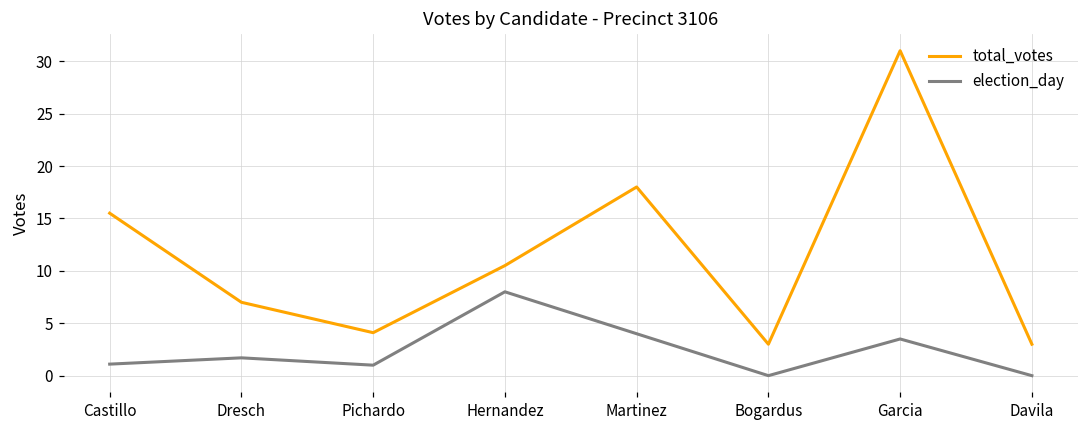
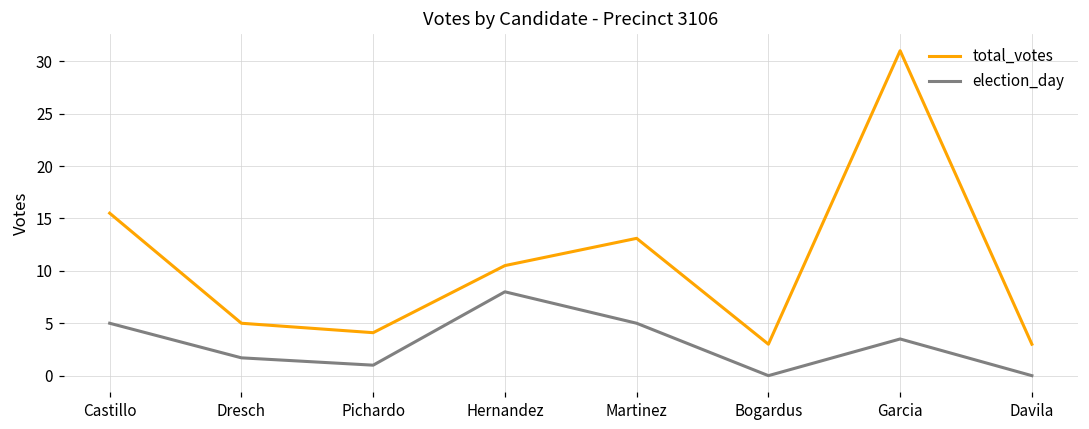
  {
    "total_votes": {
      "Castillo": 16,
-     "Dresch": 7,
+     "Dresch": 5,
      "Pichardo": 4,
      "Hernandez": 11,
-     "Martinez": 18,
+     "Martinez": 13,
      "Bogardus": 3,
      "Garcia": 31,
      "Davila": 3
    },
    "election_day": {
-     "Castillo": 1,
+     "Castillo": 5,
      "Dresch": 2,
      "Pichardo": 1,
      "Hernandez": 8,
-     "Martinez": 4,
+     "Martinez": 5,
      "Bogardus": 0,
      "Garcia": 4,
      "Davila": 0
    }
  }
